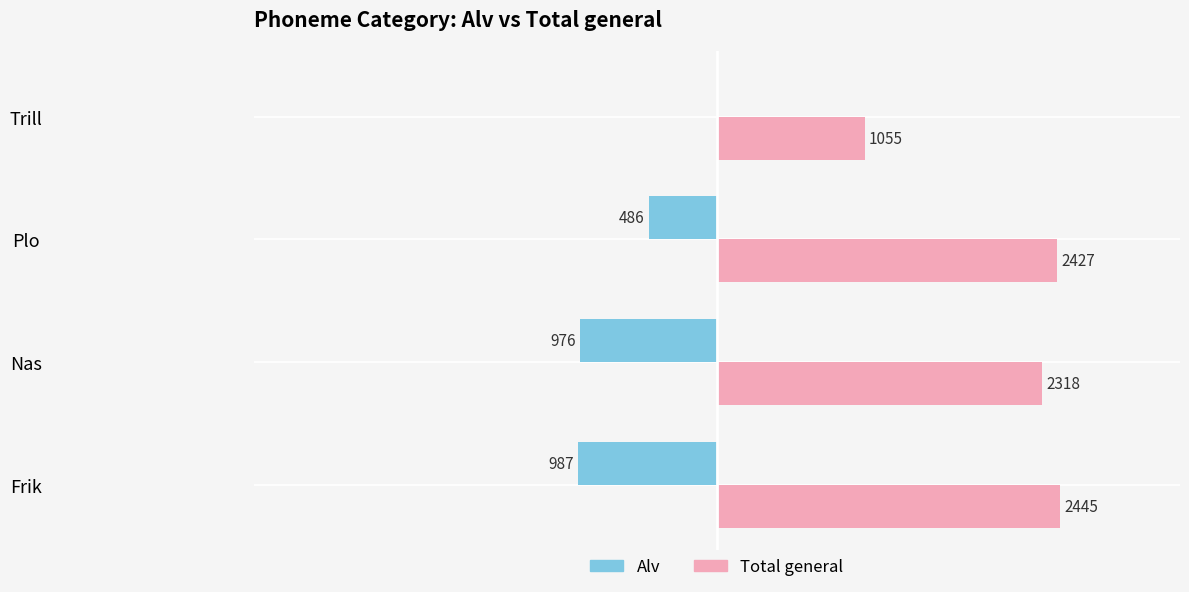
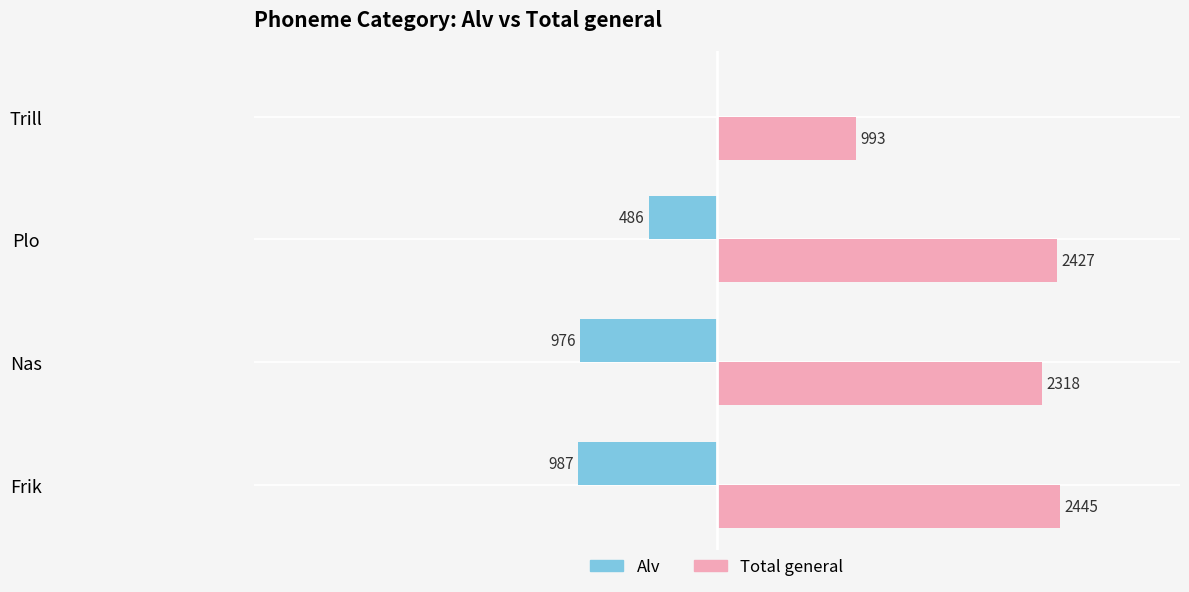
  {
    "Total general": {
-     "Trill": 1055,
+     "Trill": 993,
      "Plo": 2427,
      "Nas": 2318,
      "Frik": 2445
    }
  }
